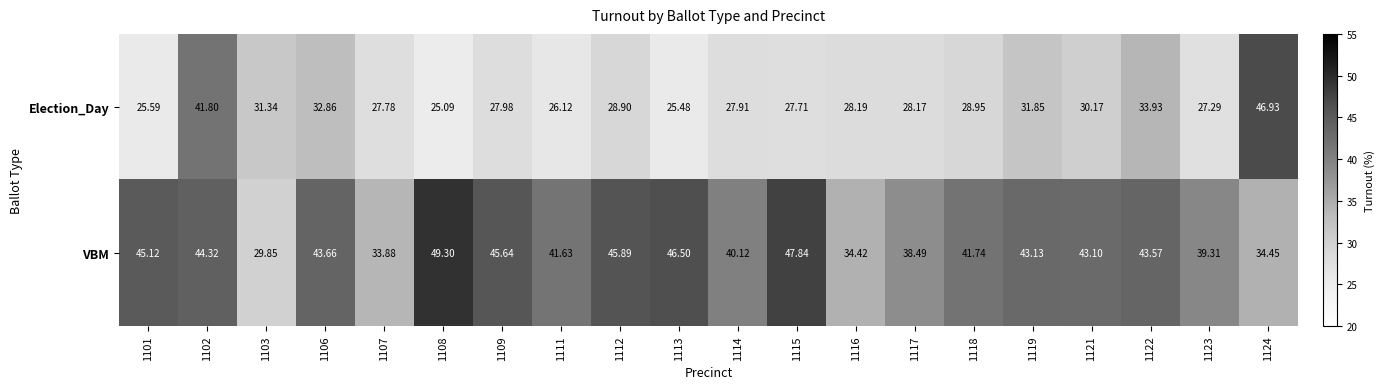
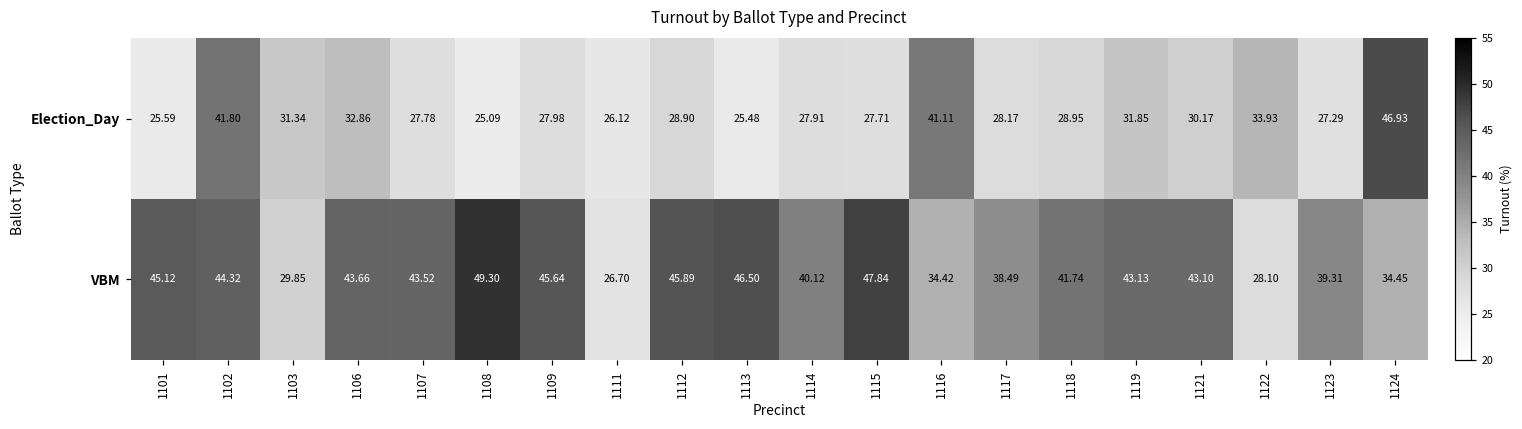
  {
    "Election_Day": {
      "1101": 25.59,
      "1102": 41.80,
      "1103": 31.34,
      "1106": 32.86,
      "1107": 27.78,
      "1108": 25.09,
      "1109": 27.98,
      "1111": 26.12,
      "1112": 28.90,
      "1113": 25.48,
      "1114": 27.91,
      "1115": 27.71,
-     "1116": 28.19,
+     "1116": 41.11,
      "1117": 28.17,
      "1118": 28.95,
      "1119": 31.85,
      "1121": 30.17,
      "1122": 33.93,
      "1123": 27.29,
      "1124": 46.93
    },
    "VBM": {
      "1101": 45.12,
      "1102": 44.32,
      "1103": 29.85,
      "1106": 43.66,
-     "1107": 33.88,
+     "1107": 43.52,
      "1108": 49.30,
      "1109": 45.64,
-     "1111": 41.63,
+     "1111": 26.70,
      "1112": 45.89,
      "1113": 46.50,
      "1114": 40.12,
      "1115": 47.84,
      "1116": 34.42,
      "1117": 38.49,
      "1118": 41.74,
      "1119": 43.13,
      "1121": 43.10,
-     "1122": 43.57,
+     "1122": 28.10,
      "1123": 39.31,
      "1124": 34.45
    }
  }
